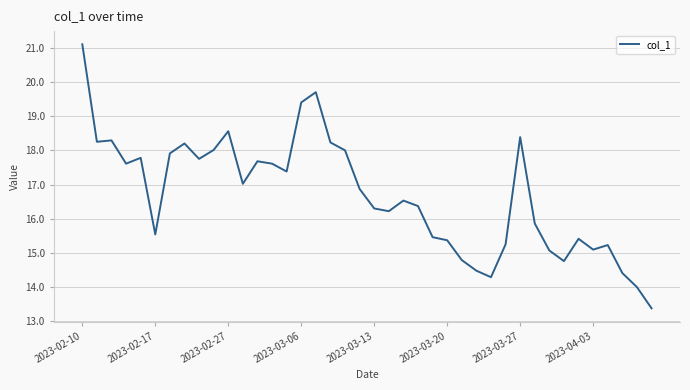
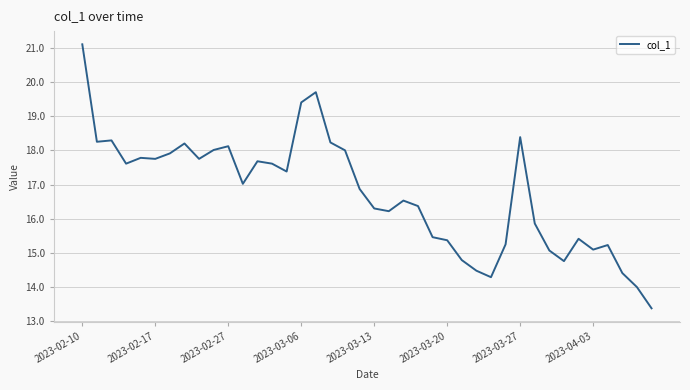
  {
    "2023-02-10": 21.1,
-   "2023-02-17": 15.5,
-   "2023-02-27": 18.6,
+   "2023-02-17": 17.8,
+   "2023-02-27": 18.1,
    "2023-03-06": 19.4,
    "2023-03-13": 16.3,
    "2023-03-20": 15.4,
    "2023-03-27": 18.4,
    "2023-04-03": 15.1
  }
